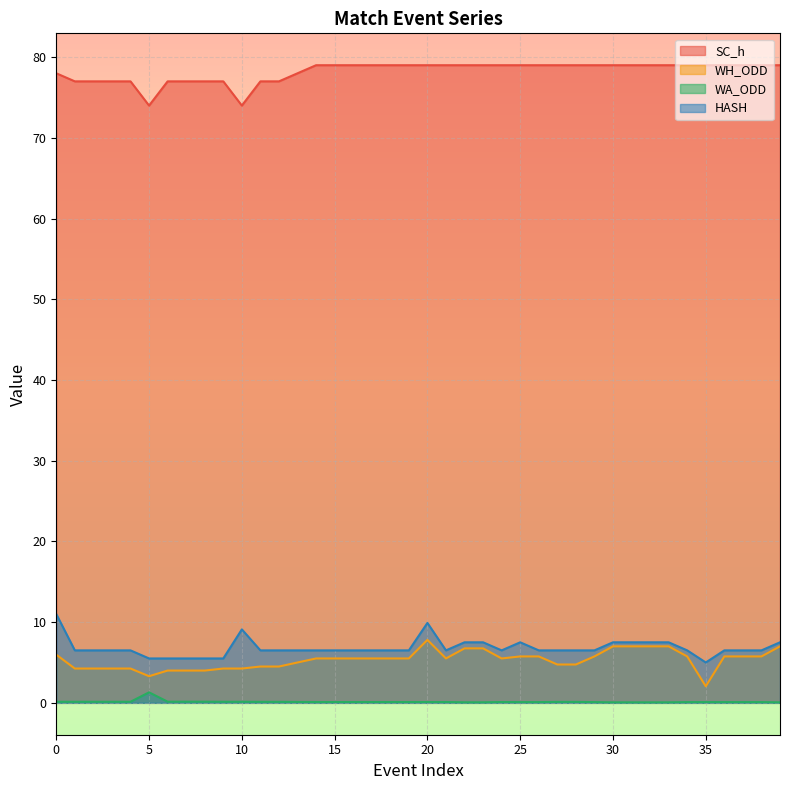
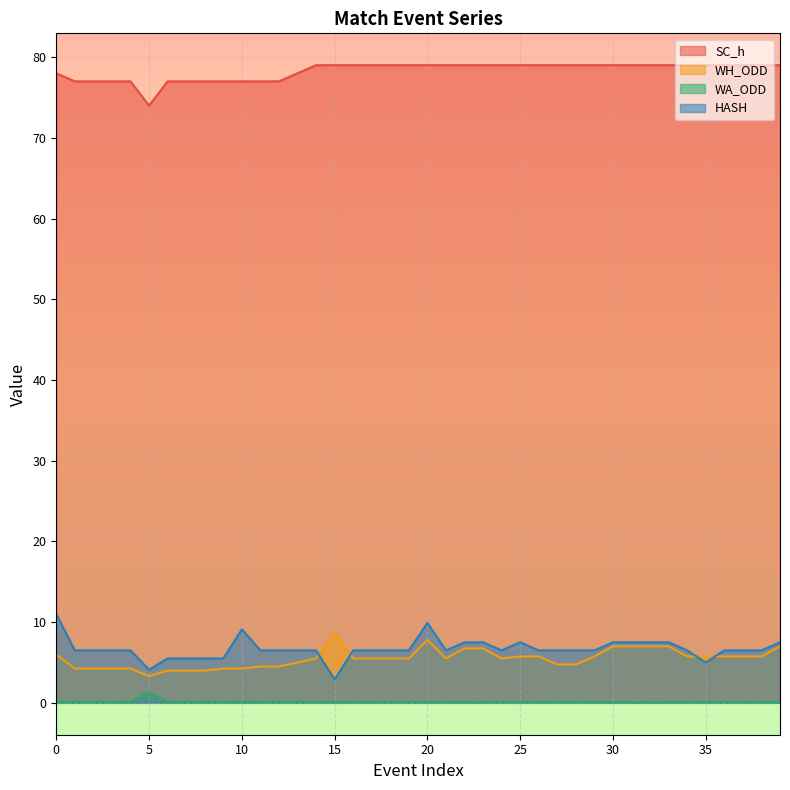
  {
    "SC_h": {
      "0": 78,
      "5": 74,
-     "10": 74,
+     "10": 77,
      "15": 79,
      "20": 79,
      "25": 79,
      "30": 79
    },
    "WH_ODD": {
      "0": 6,
      "5": 3,
      "10": 4,
-     "15": 6,
+     "15": 9,
      "20": 8,
      "25": 6,
      "30": 7,
-     "35": 2
+     "35": 6
    },
    "WA_ODD": {
      "0": 0,
      "5": 1,
      "10": 0,
      "15": 0,
      "20": 0,
      "25": 0,
      "30": 0,
      "35": 0
    },
    "HASH": {
      "0": 11,
-     "5": 6,
+     "5": 4,
      "10": 9,
-     "15": 7,
+     "15": 3,
      "20": 10,
      "25": 8,
      "30": 8,
      "35": 5
    }
  }
